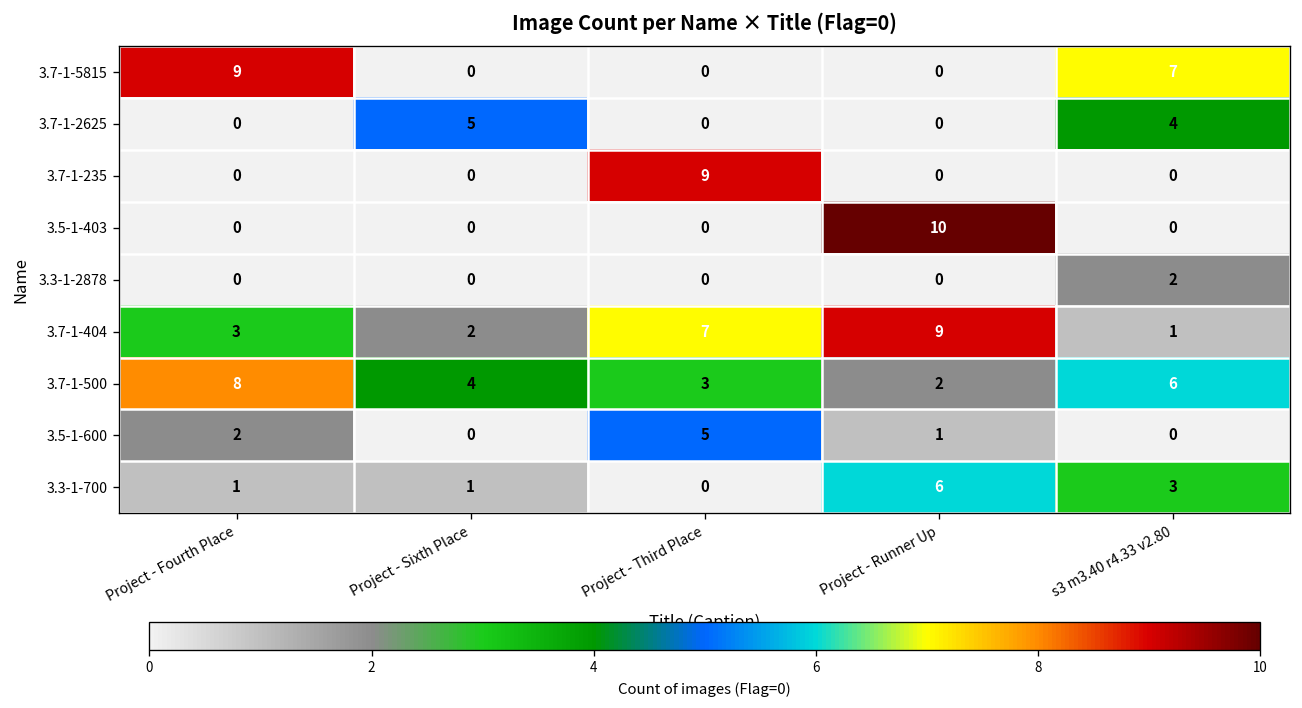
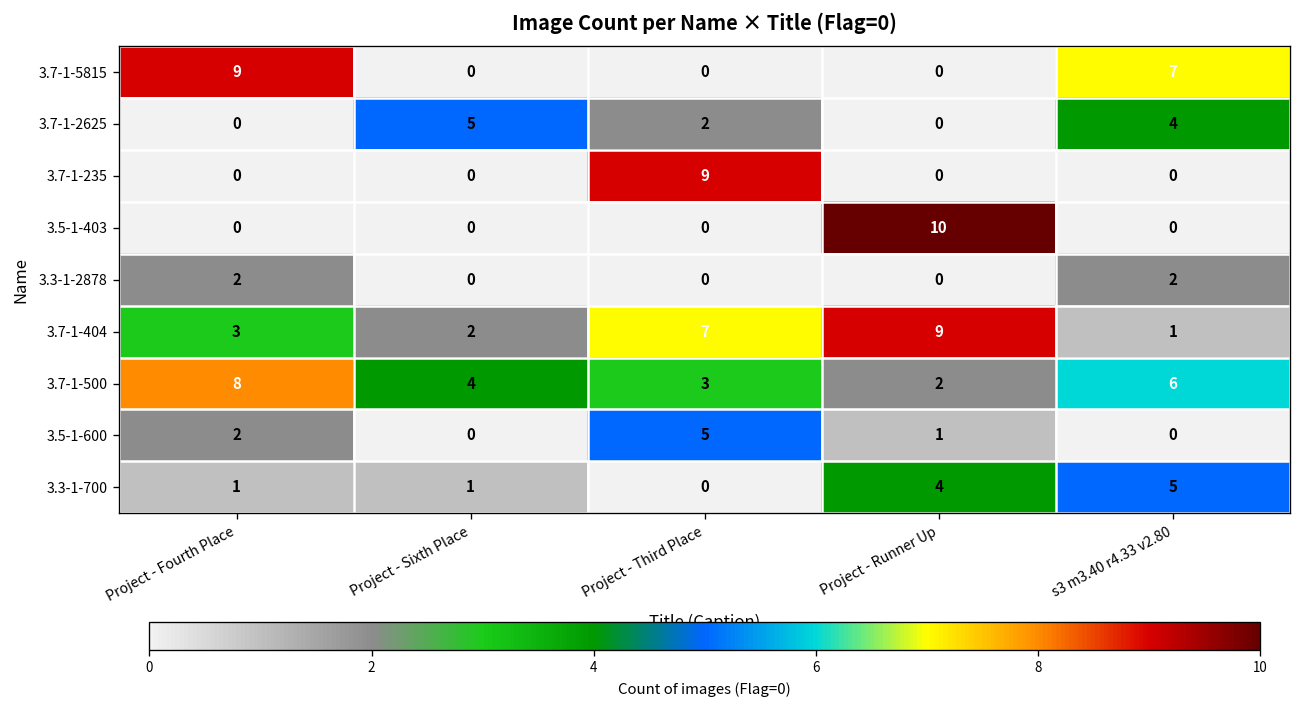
  {
    "3.7-1-5815": {
      "Project - Fourth Place": 9,
      "Project - Sixth Place": 0,
      "Project - Third Place": 0,
      "Project - Runner Up": 0,
      "s3 m3.40 r4.33 v2.80": 7
    },
    "3.7-1-2625": {
      "Project - Fourth Place": 0,
      "Project - Sixth Place": 5,
-     "Project - Third Place": 0,
+     "Project - Third Place": 2,
      "Project - Runner Up": 0,
      "s3 m3.40 r4.33 v2.80": 4
    },
    "3.7-1-235": {
      "Project - Fourth Place": 0,
      "Project - Sixth Place": 0,
      "Project - Third Place": 9,
      "Project - Runner Up": 0,
      "s3 m3.40 r4.33 v2.80": 0
    },
    "3.5-1-403": {
      "Project - Fourth Place": 0,
      "Project - Sixth Place": 0,
      "Project - Third Place": 0,
      "Project - Runner Up": 10,
      "s3 m3.40 r4.33 v2.80": 0
    },
    "3.3-1-2878": {
-     "Project - Fourth Place": 0,
+     "Project - Fourth Place": 2,
      "Project - Sixth Place": 0,
      "Project - Third Place": 0,
      "Project - Runner Up": 0,
      "s3 m3.40 r4.33 v2.80": 2
    },
    "3.7-1-404": {
      "Project - Fourth Place": 3,
      "Project - Sixth Place": 2,
      "Project - Third Place": 7,
      "Project - Runner Up": 9,
      "s3 m3.40 r4.33 v2.80": 1
    },
    "3.7-1-500": {
      "Project - Fourth Place": 8,
      "Project - Sixth Place": 4,
      "Project - Third Place": 3,
      "Project - Runner Up": 2,
      "s3 m3.40 r4.33 v2.80": 6
    },
    "3.5-1-600": {
      "Project - Fourth Place": 2,
      "Project - Sixth Place": 0,
      "Project - Third Place": 5,
      "Project - Runner Up": 1,
      "s3 m3.40 r4.33 v2.80": 0
    },
    "3.3-1-700": {
      "Project - Fourth Place": 1,
      "Project - Sixth Place": 1,
      "Project - Third Place": 0,
-     "Project - Runner Up": 6,
-     "s3 m3.40 r4.33 v2.80": 3
+     "Project - Runner Up": 4,
+     "s3 m3.40 r4.33 v2.80": 5
    }
  }
